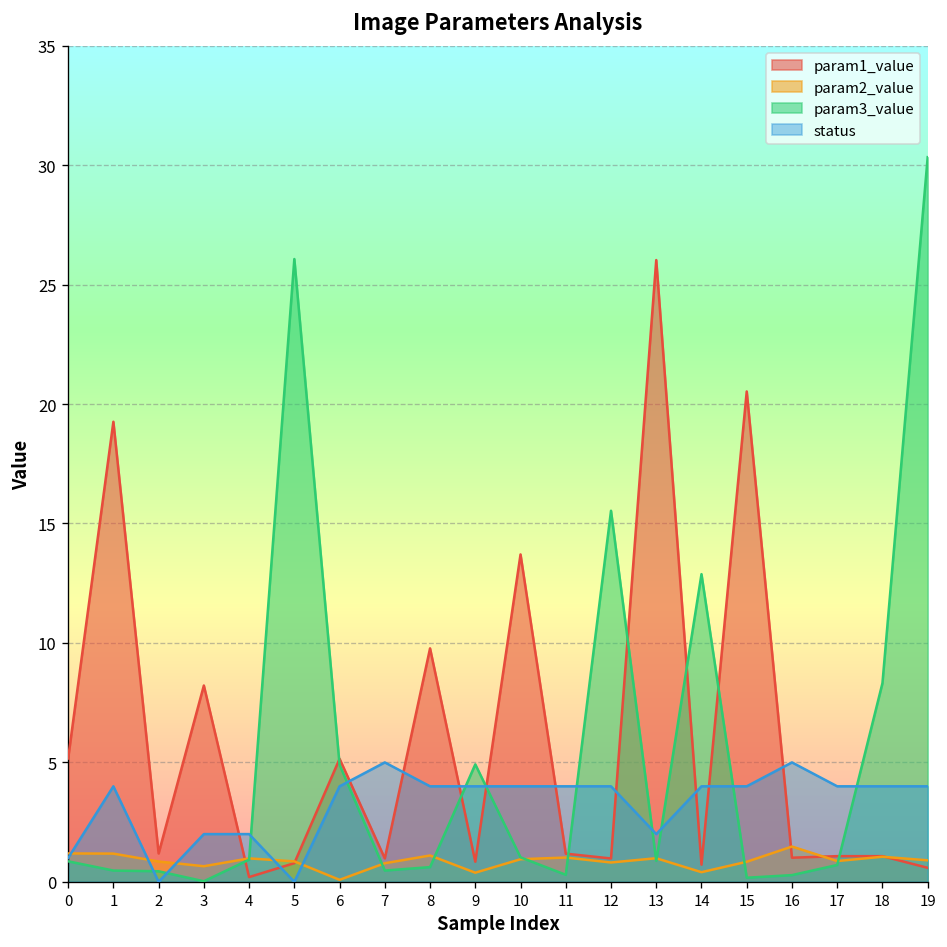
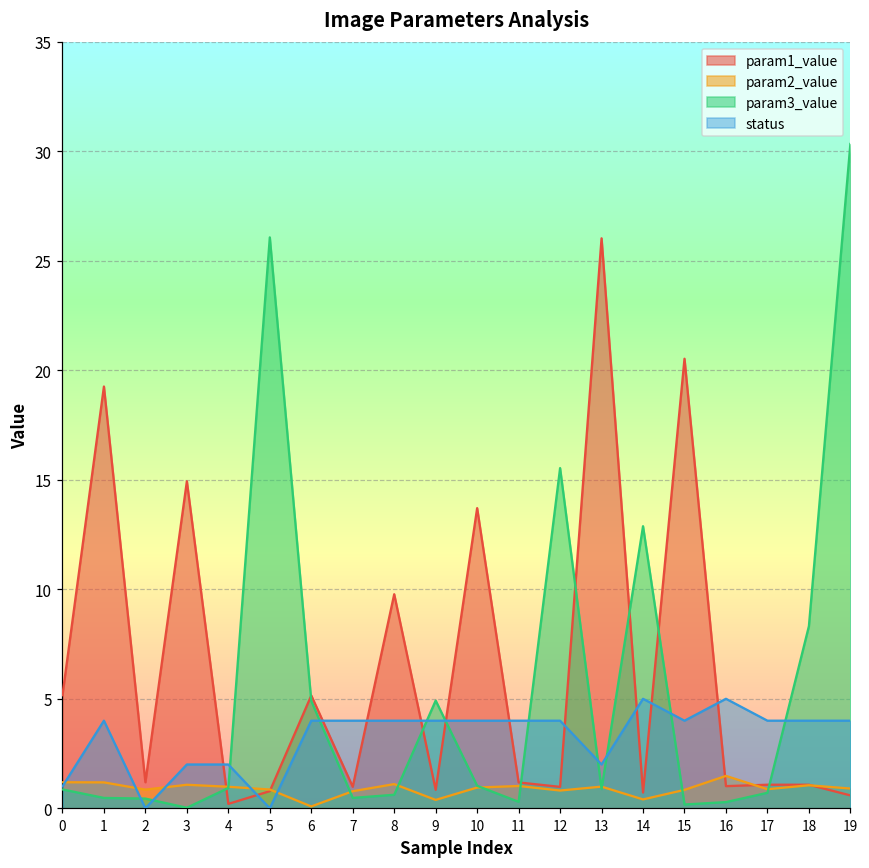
  {
    "param1_value": {
      "0": 5.2,
      "1": 19.3,
      "2": 1.2,
-     "3": 8.2,
+     "3": 14.9,
      "4": 0.2,
      "6": 5.1,
      "7": 1.0,
      "8": 9.8,
      "9": 0.8,
      "10": 13.7,
      "11": 1.2,
      "12": 1.0,
      "13": 26.0,
      "14": 0.7,
      "15": 20.5,
      "16": 1.0,
      "17": 1.1,
      "19": 0.6
    },
    "param2_value": {
      "0": 1.2,
      "1": 1.2,
      "2": 0.9,
-     "3": 0.7,
+     "3": 1.1,
      "6": 0.1,
      "7": 0.8,
      "8": 1.1,
      "9": 0.4,
      "11": 1.0,
      "12": 0.8,
      "14": 0.4,
      "15": 0.8,
      "16": 1.5,
      "17": 0.9,
      "19": 0.9
    },
    "param3_value": {
      "0": 0.9,
      "1": 0.5,
      "2": 0.4,
      "3": 0.0,
      "5": 26.1,
      "6": 4.9,
      "7": 0.5,
      "8": 0.6,
      "9": 4.9,
      "11": 0.3,
      "12": 15.5,
      "14": 12.9,
      "15": 0.2,
      "16": 0.3,
      "17": 0.7,
      "18": 8.3,
      "19": 30.3
    },
    "status": {
      "0": 1,
      "1": 4,
      "2": 0,
      "3": 2,
      "4": 2,
      "5": 0,
      "6": 4,
-     "7": 5,
+     "7": 4,
      "8": 4,
      "9": 4,
      "10": 4,
      "11": 4,
      "12": 4,
      "13": 2,
-     "14": 4,
+     "14": 5,
      "15": 4,
      "16": 5,
      "17": 4,
      "18": 4,
      "19": 4
    }
  }
